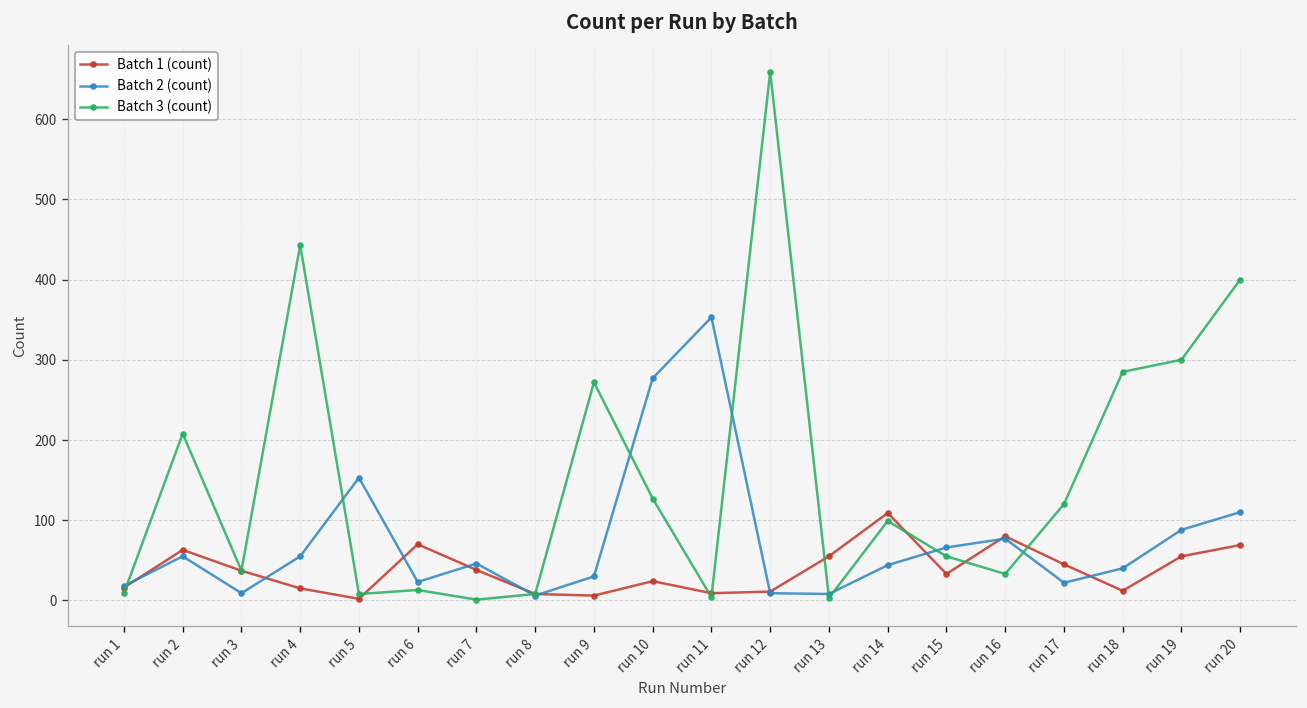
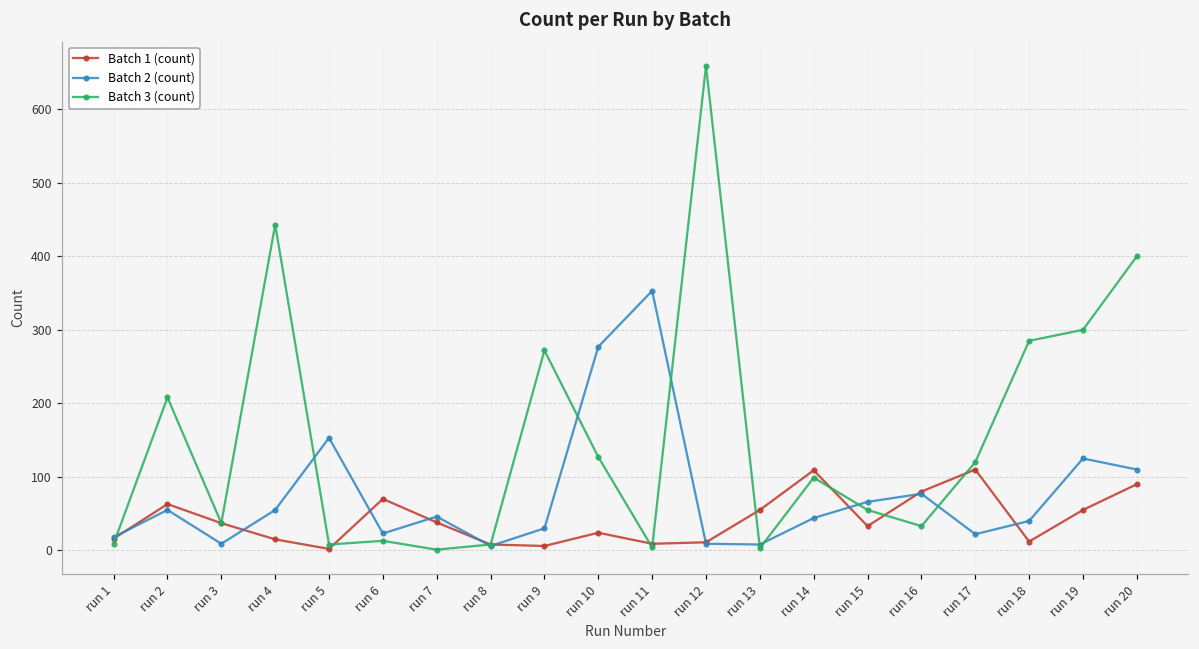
  {
    "Batch 1 (count)": {
      "run 2": 60,
      "run 4": 20,
      "run 5": 0,
      "run 6": 70,
      "run 7": 40,
      "run 9": 10,
      "run 10": 20,
      "run 11": 10,
      "run 13": 60,
      "run 14": 110,
      "run 15": 30,
-     "run 17": 50,
+     "run 17": 110,
      "run 18": 10,
      "run 19": 60,
-     "run 20": 70
+     "run 20": 90
    },
    "Batch 2 (count)": {
      "run 2": 60,
      "run 3": 10,
      "run 4": 60,
      "run 5": 150,
      "run 6": 20,
      "run 7": 50,
      "run 9": 30,
      "run 10": 280,
      "run 11": 350,
      "run 13": 10,
      "run 14": 40,
      "run 15": 70,
      "run 17": 20,
      "run 18": 40,
-     "run 19": 90,
+     "run 19": 130,
      "run 20": 110
    },
    "Batch 3 (count)": {
      "run 1": 10,
      "run 2": 210,
      "run 4": 440,
      "run 5": 10,
      "run 6": 10,
      "run 7": 0,
      "run 9": 270,
      "run 10": 130,
      "run 11": 0,
      "run 12": 660,
      "run 13": 0,
      "run 14": 100,
      "run 15": 60,
      "run 16": 30,
      "run 17": 120,
      "run 18": 290,
      "run 19": 300,
      "run 20": 400
    }
  }
